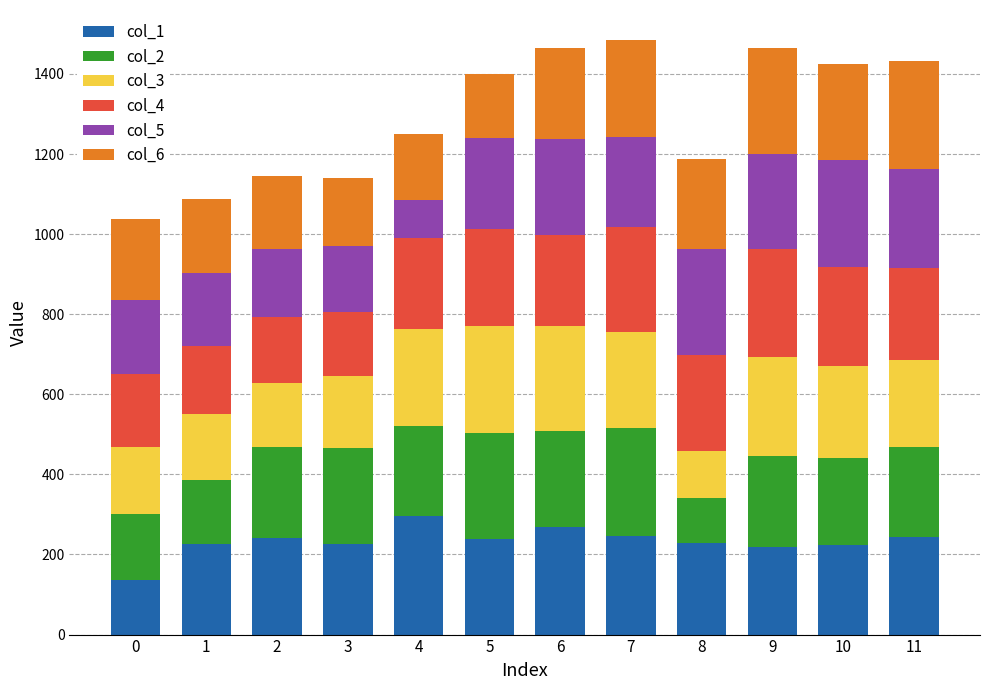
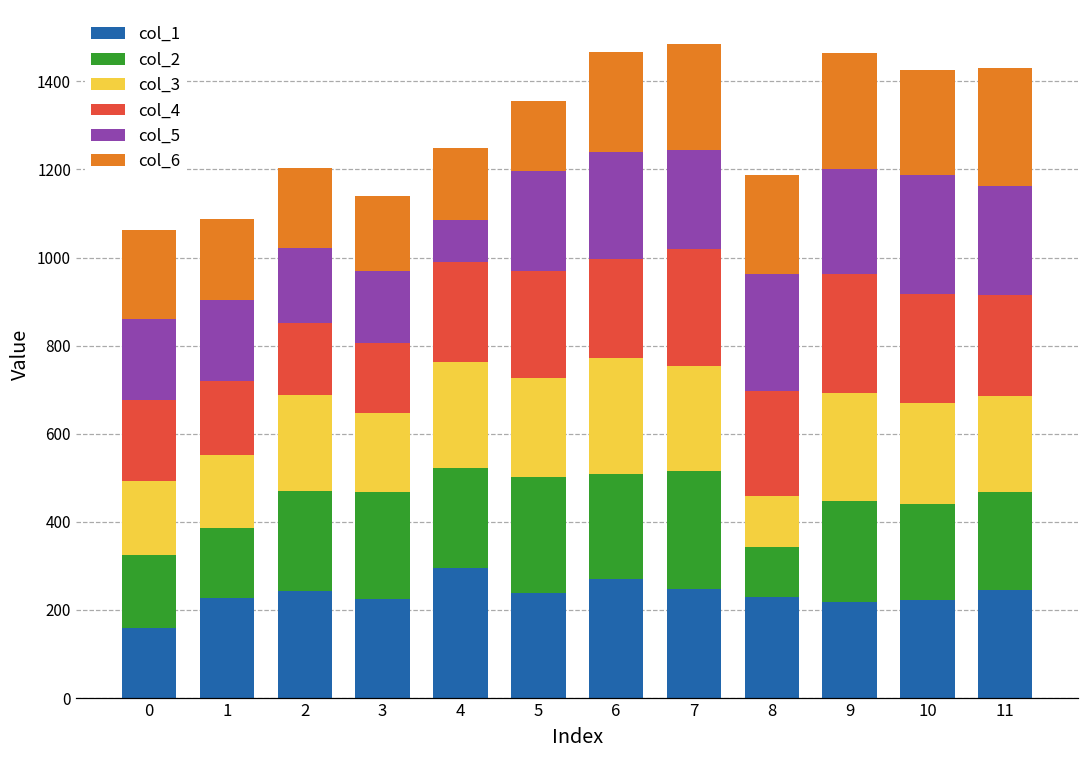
  {
    "col_1": {
-     "0": 140,
+     "0": 160,
      "1": 230,
      "2": 240,
      "3": 230,
      "4": 300,
      "5": 240,
      "6": 270,
      "7": 250,
      "8": 230,
      "9": 220,
      "10": 220,
      "11": 240
    },
    "col_2": {
      "0": 160,
      "1": 160,
      "2": 230,
      "3": 240,
      "4": 220,
      "5": 260,
      "6": 240,
      "7": 270,
      "8": 110,
      "9": 230,
      "10": 220,
      "11": 220
    },
    "col_3": {
      "0": 170,
      "1": 160,
-     "2": 160,
+     "2": 220,
      "3": 180,
      "4": 240,
-     "5": 270,
+     "5": 230,
      "6": 260,
      "7": 240,
      "8": 120,
      "9": 250,
      "10": 230,
      "11": 220
    },
    "col_5": {
      "0": 180,
      "1": 180,
      "2": 170,
      "3": 160,
      "4": 90,
      "5": 230,
      "6": 240,
      "7": 230,
      "8": 260,
      "9": 240,
      "10": 270,
      "11": 250
    }
  }
